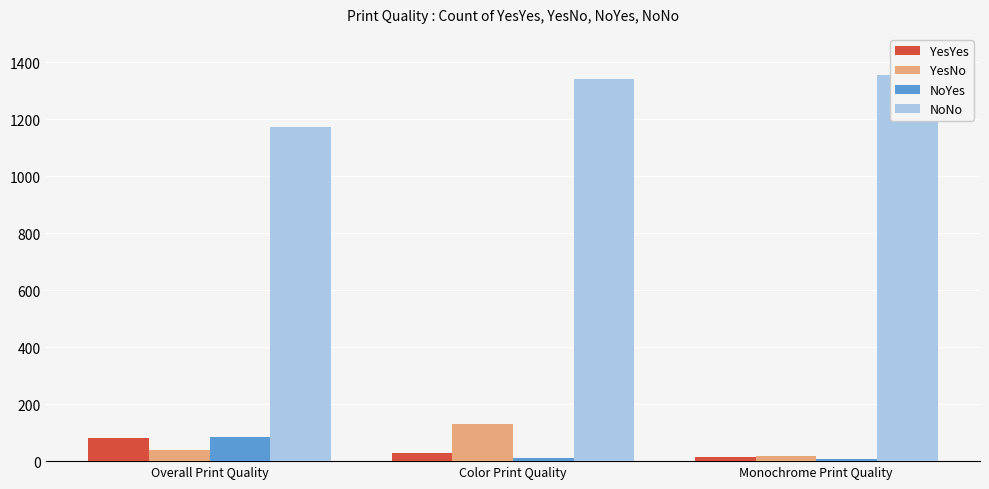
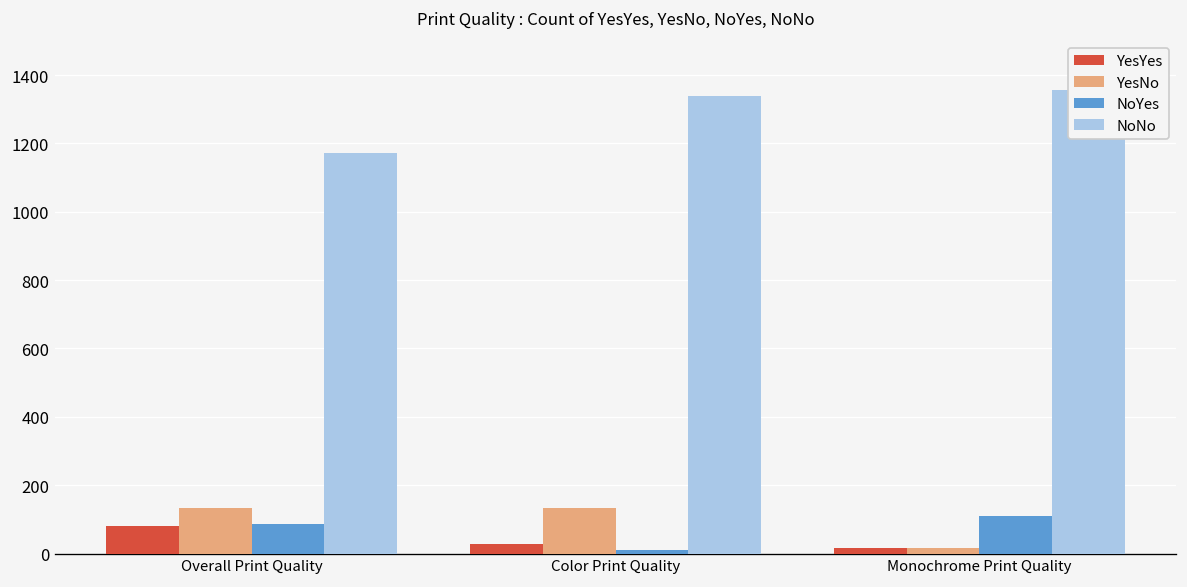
  {
    "YesYes": {
      "Overall Print Quality": 80,
      "Color Print Quality": 30,
      "Monochrome Print Quality": 20
    },
    "YesNo": {
-     "Overall Print Quality": 40,
+     "Overall Print Quality": 130,
      "Color Print Quality": 130,
      "Monochrome Print Quality": 20
    },
    "NoYes": {
      "Overall Print Quality": 90,
      "Color Print Quality": 10,
-     "Monochrome Print Quality": 10
+     "Monochrome Print Quality": 110
    },
    "NoNo": {
      "Overall Print Quality": 1170,
      "Color Print Quality": 1340
    }
  }
